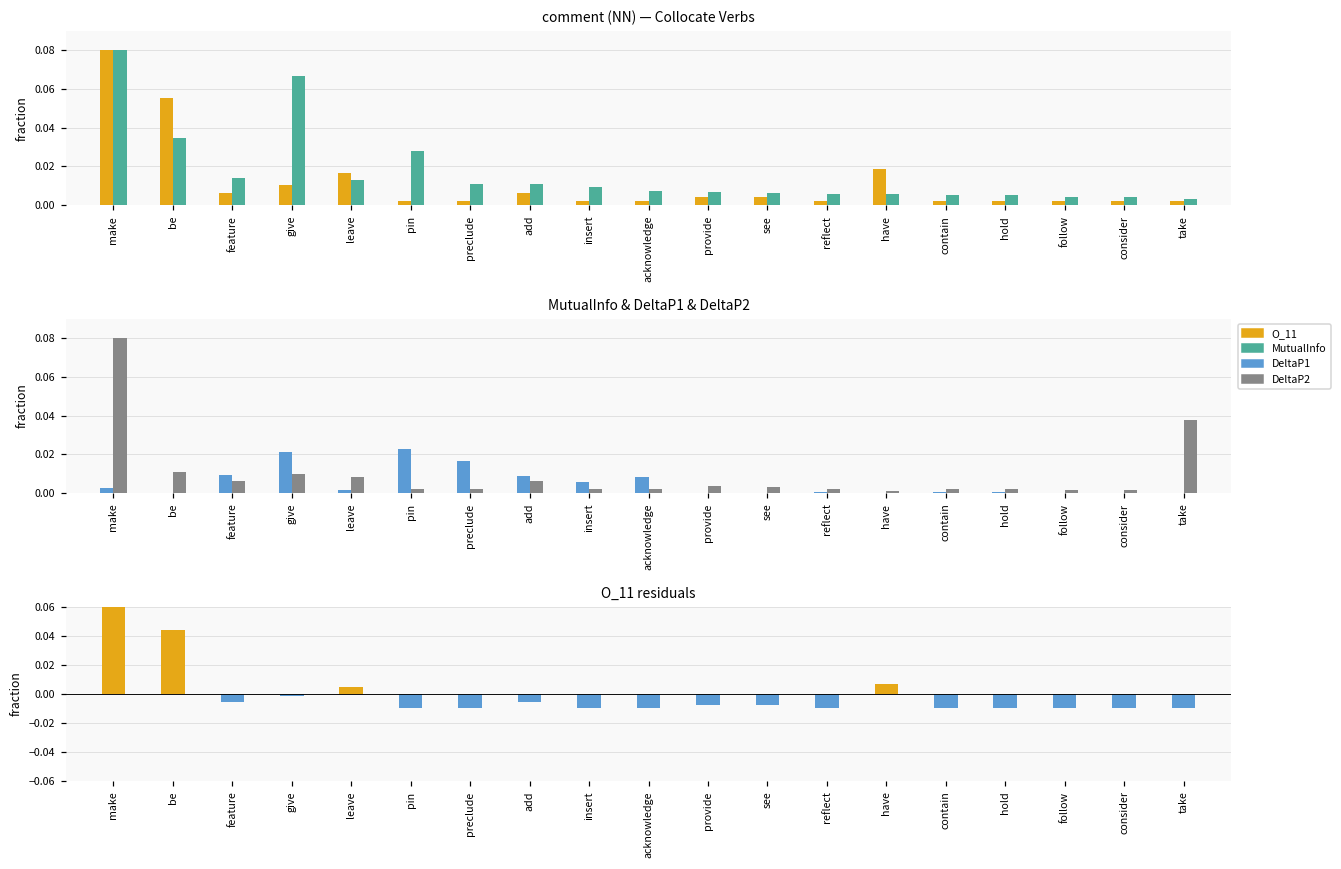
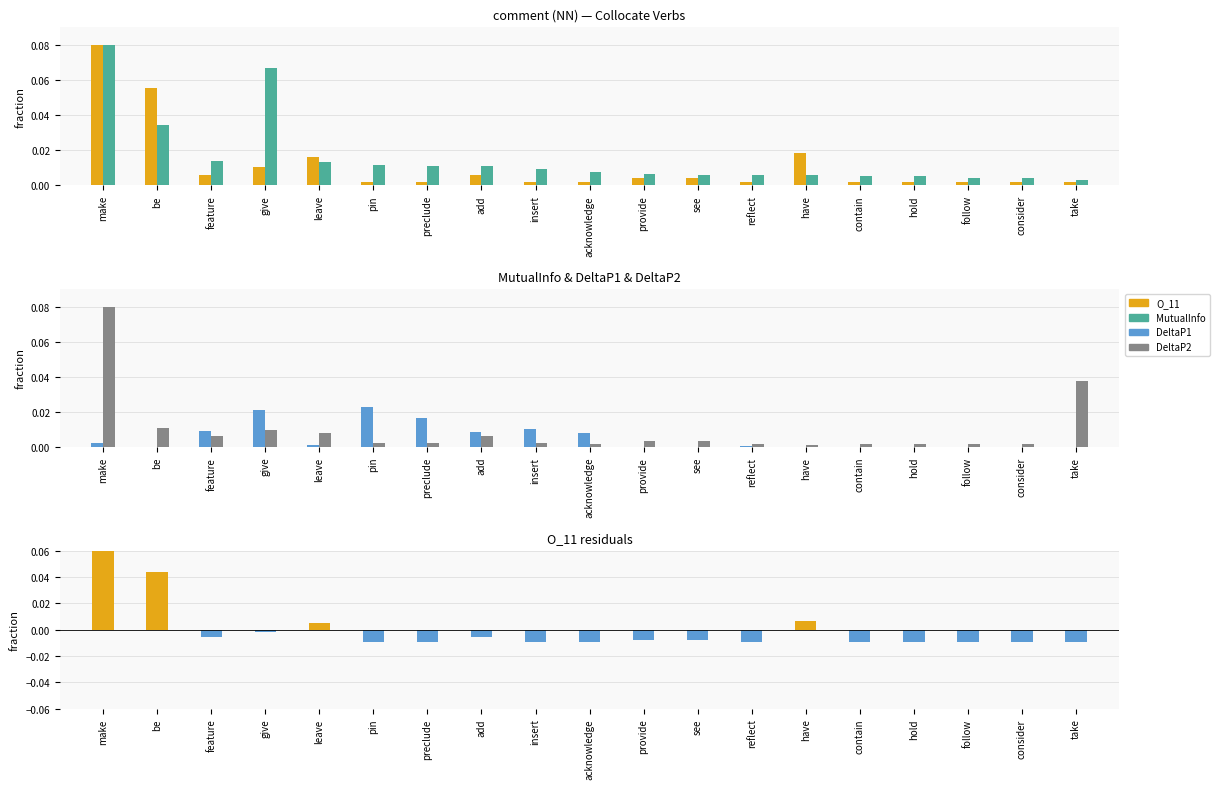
  {
    "comment (NN) — Collocate Verbs": {
      "O_11": {
        "make": 0.080,
        "be": 0.055,
        "feature": 0.006,
        "give": 0.010,
        "leave": 0.016,
        "pin": 0.002,
        "preclude": 0.002,
        "add": 0.006,
        "insert": 0.002,
        "acknowledge": 0.002,
        "provide": 0.004,
        "see": 0.004,
        "reflect": 0.002,
        "have": 0.018,
        "contain": 0.002,
        "hold": 0.002,
        "follow": 0.002,
        "consider": 0.002,
        "take": 0.002
      },
      "MutualInfo": {
        "make": 0.080,
        "be": 0.034,
        "feature": 0.014,
        "give": 0.067,
        "leave": 0.013,
-       "pin": 0.028,
+       "pin": 0.012,
        "preclude": 0.011,
        "add": 0.011,
        "insert": 0.009,
        "acknowledge": 0.007,
        "provide": 0.007,
        "see": 0.006,
        "reflect": 0.006,
        "have": 0.006,
        "contain": 0.005,
        "hold": 0.005,
        "follow": 0.004,
        "consider": 0.004,
        "take": 0.003
      }
    },
    "MutualInfo & DeltaP1 & DeltaP2": {
      "DeltaP1": {
        "make": 0.002,
        "feature": 0.009,
        "give": 0.021,
        "pin": 0.023,
        "preclude": 0.017,
        "add": 0.009,
-       "insert": 0.005,
+       "insert": 0.011,
        "acknowledge": 0.008
      },
      "DeltaP2": {
        "make": 0.080,
        "be": 0.011,
        "feature": 0.006,
        "give": 0.010,
        "leave": 0.008,
        "pin": 0.002,
        "preclude": 0.002,
        "add": 0.006,
        "insert": 0.002,
        "acknowledge": 0.002,
        "provide": 0.004,
        "see": 0.003,
        "reflect": 0.002,
        "contain": 0.002,
        "hold": 0.002,
        "follow": 0.002,
        "consider": 0.002,
        "take": 0.037
      }
    },
    "O_11 residuals": {
      "be": 0.044,
      "feature": -0.006,
      "leave": 0.005,
      "pin": -0.010,
      "preclude": -0.010,
      "add": -0.006,
      "insert": -0.010,
      "acknowledge": -0.010,
      "provide": -0.008,
      "see": -0.008,
      "reflect": -0.010,
      "have": 0.007,
      "contain": -0.010,
      "hold": -0.010,
      "follow": -0.010,
      "consider": -0.010,
      "take": -0.010
    }
  }
